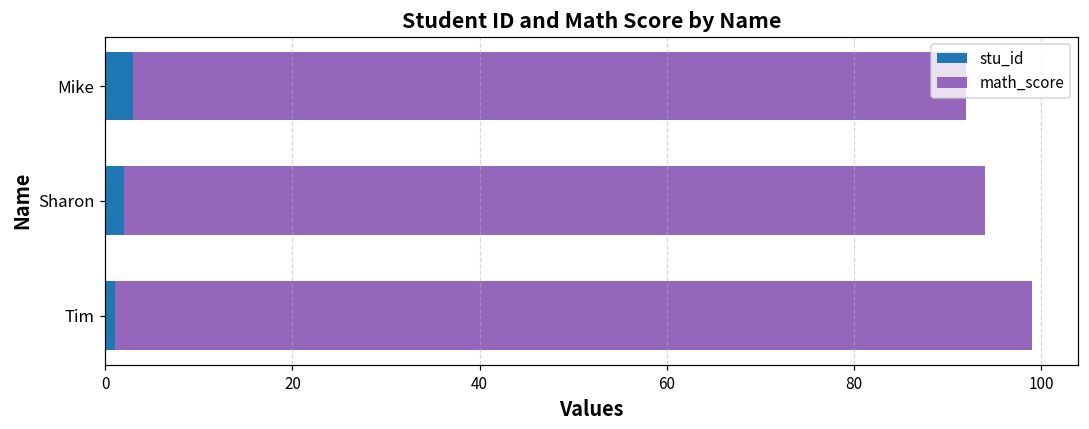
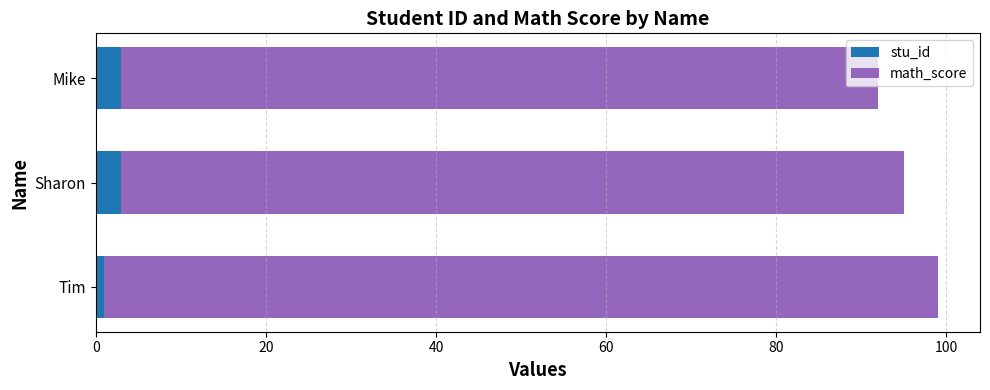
  {
    "stu_id": {
      "Mike": 3,
-     "Sharon": 2,
+     "Sharon": 3,
      "Tim": 1
    },
    "math_score": {
      "Sharon": 92,
      "Tim": 98
    }
  }
